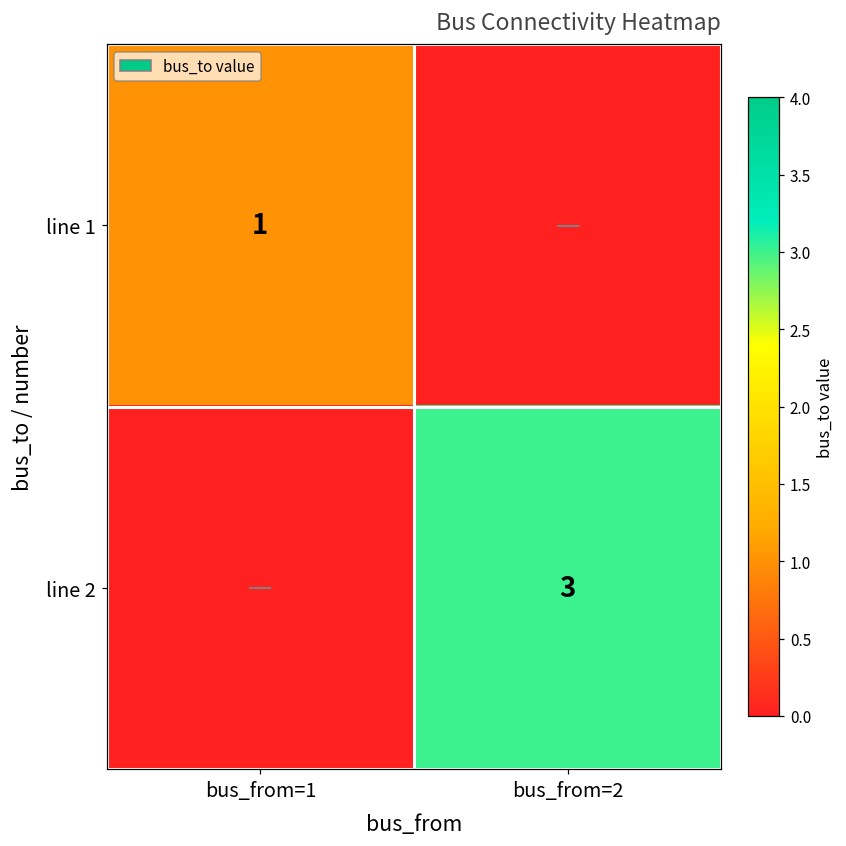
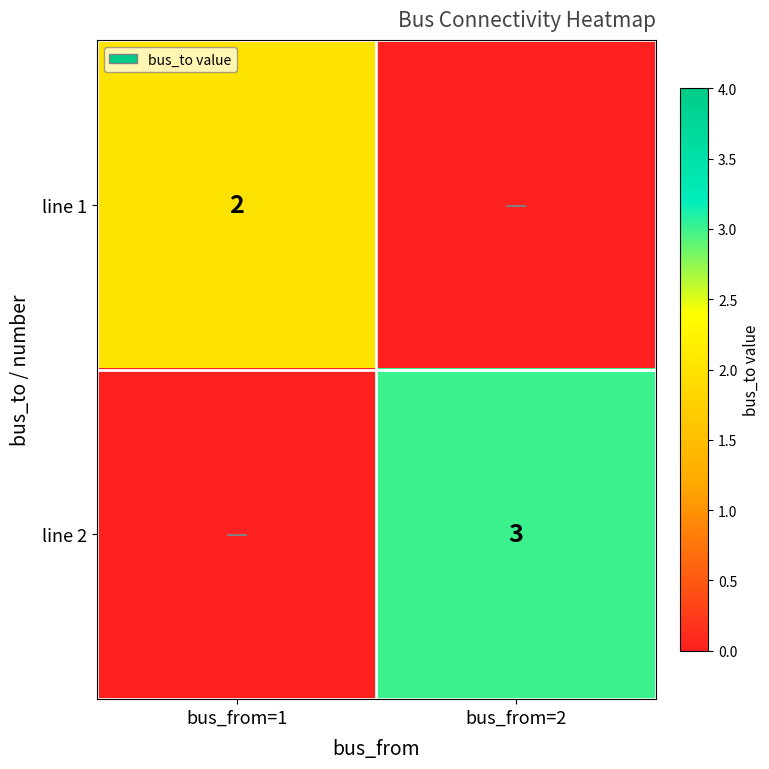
  {
    "line 1": {
-     "bus_from=1": 1
+     "bus_from=1": 2
    },
    "line 2": {
      "bus_from=2": 3
    }
  }
